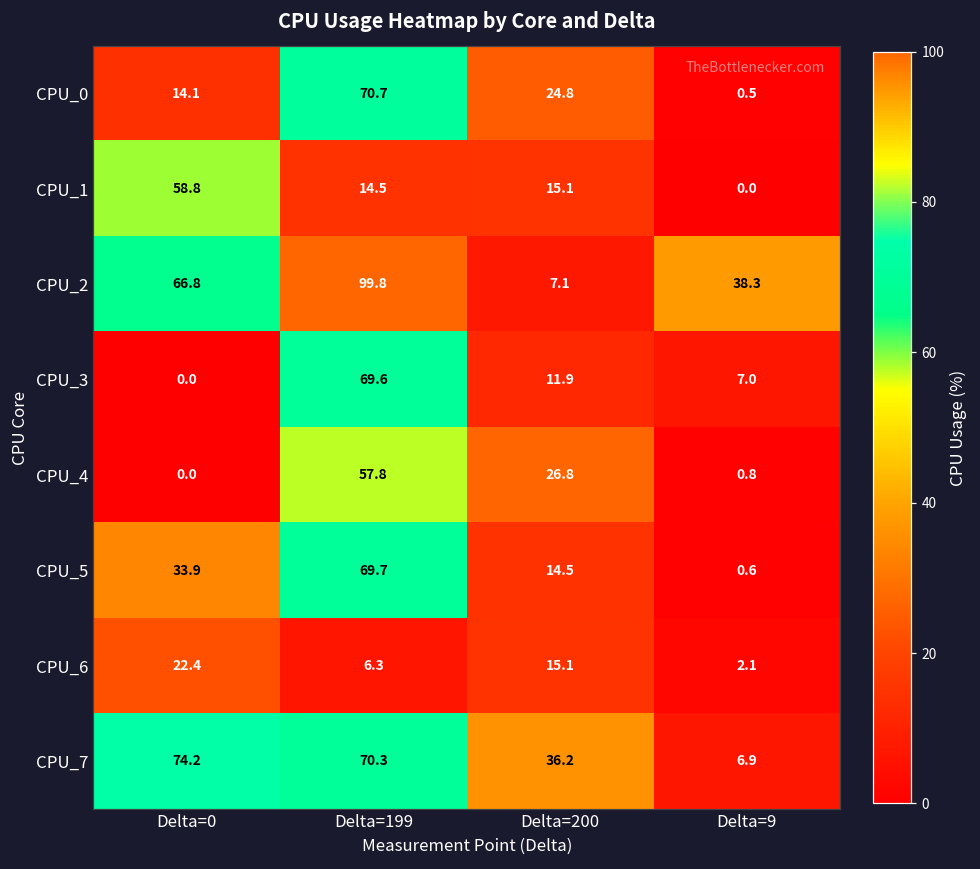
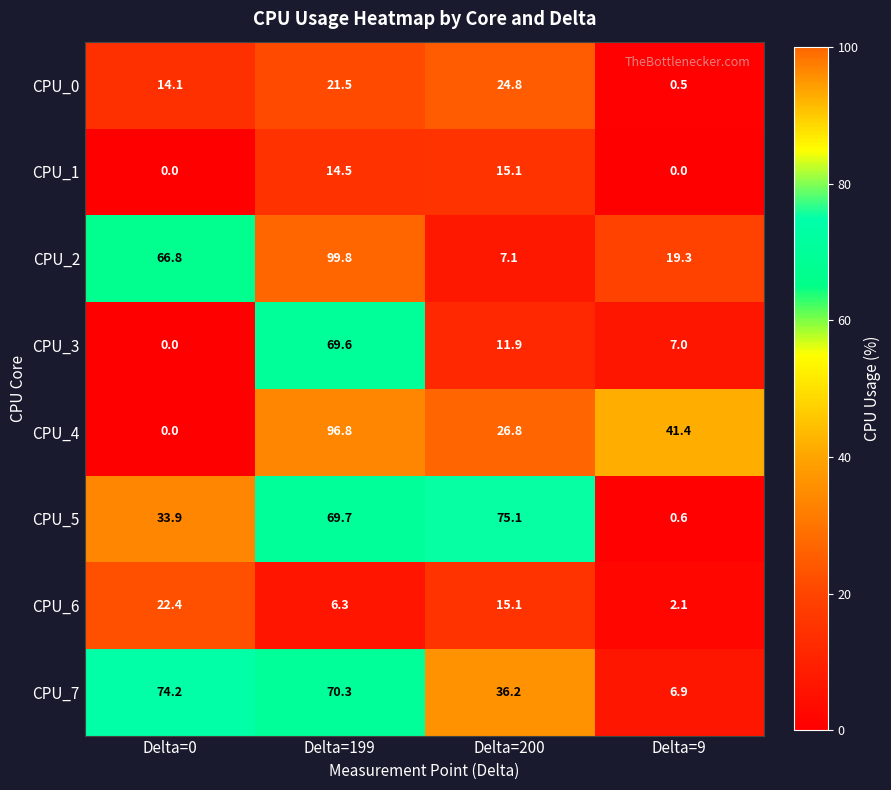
  {
    "CPU_0": {
      "Delta=0": 14.1,
-     "Delta=199": 70.7,
+     "Delta=199": 21.5,
      "Delta=200": 24.8
    },
    "CPU_1": {
-     "Delta=0": 58.8,
+     "Delta=0": 0.0,
      "Delta=199": 14.5,
      "Delta=200": 15.1,
      "Delta=9": 0.0
    },
    "CPU_2": {
      "Delta=0": 66.8,
      "Delta=199": 99.8,
      "Delta=200": 7.1,
-     "Delta=9": 38.3
+     "Delta=9": 19.3
    },
    "CPU_3": {
      "Delta=0": 0.0,
      "Delta=199": 69.6,
      "Delta=200": 11.9,
      "Delta=9": 7.0
    },
    "CPU_4": {
      "Delta=0": 0.0,
-     "Delta=199": 57.8,
+     "Delta=199": 96.8,
      "Delta=200": 26.8,
-     "Delta=9": 0.8
+     "Delta=9": 41.4
    },
    "CPU_5": {
      "Delta=0": 33.9,
      "Delta=199": 69.7,
-     "Delta=200": 14.5,
+     "Delta=200": 75.1,
      "Delta=9": 0.6
    },
    "CPU_6": {
      "Delta=0": 22.4,
      "Delta=199": 6.3,
      "Delta=200": 15.1,
      "Delta=9": 2.1
    },
    "CPU_7": {
      "Delta=0": 74.2,
      "Delta=199": 70.3,
      "Delta=200": 36.2,
      "Delta=9": 6.9
    }
  }
